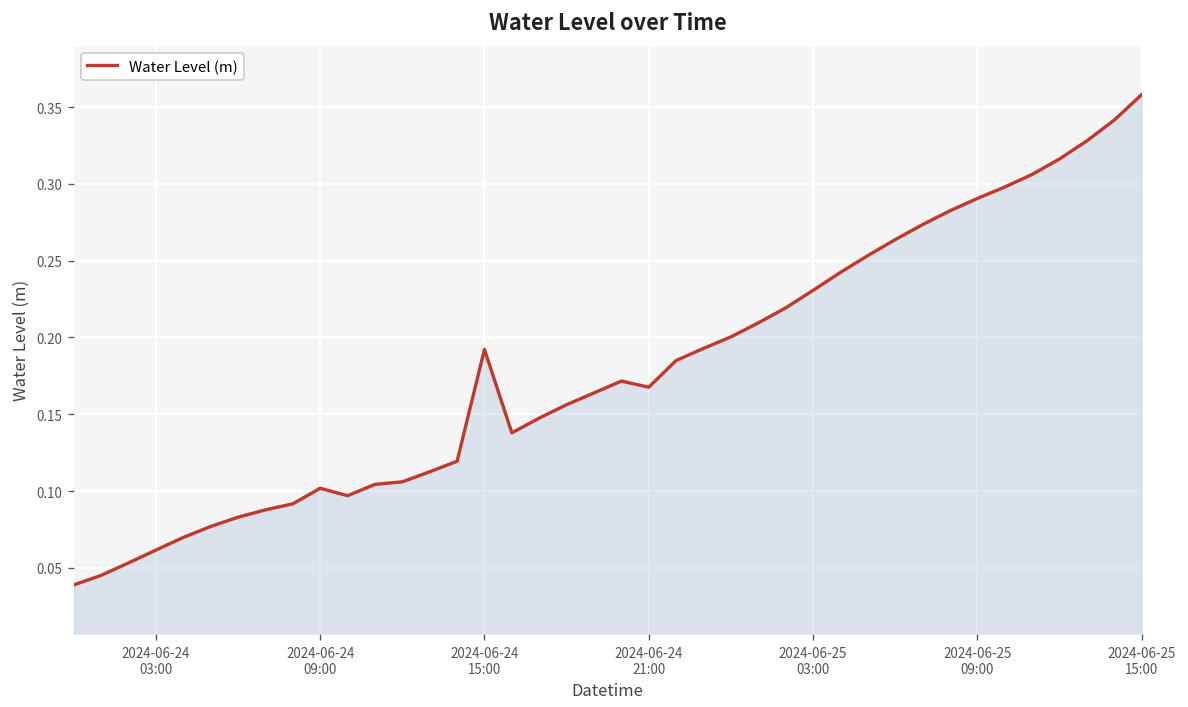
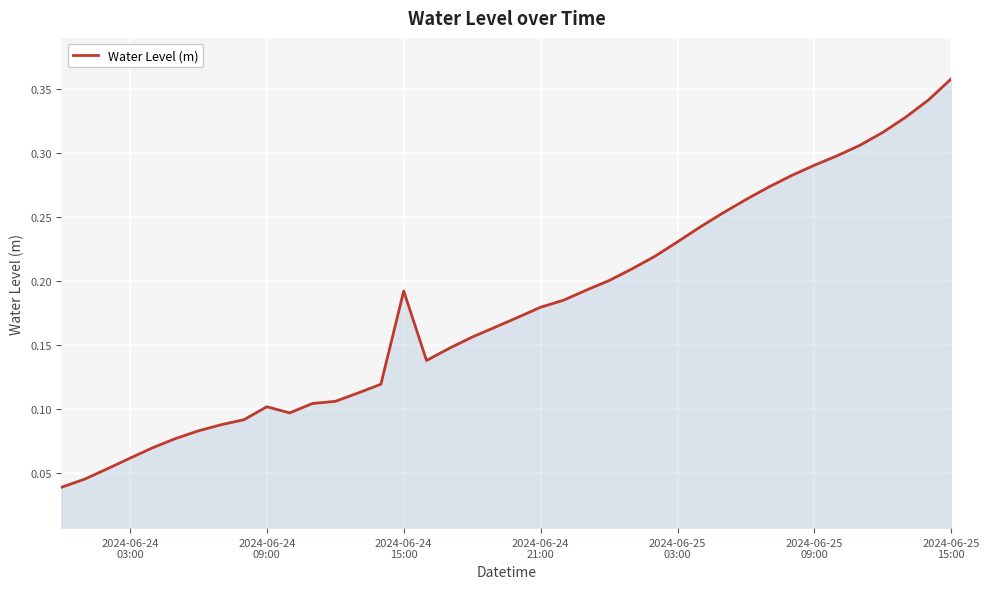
  {
    "2024-06-24 03:00": 0.062,
    "2024-06-24 09:00": 0.102,
    "2024-06-24 15:00": 0.192,
-   "2024-06-24 21:00": 0.168,
+   "2024-06-24 21:00": 0.180,
    "2024-06-25 03:00": 0.231,
    "2024-06-25 09:00": 0.291,
    "2024-06-25 15:00": 0.358
  }
